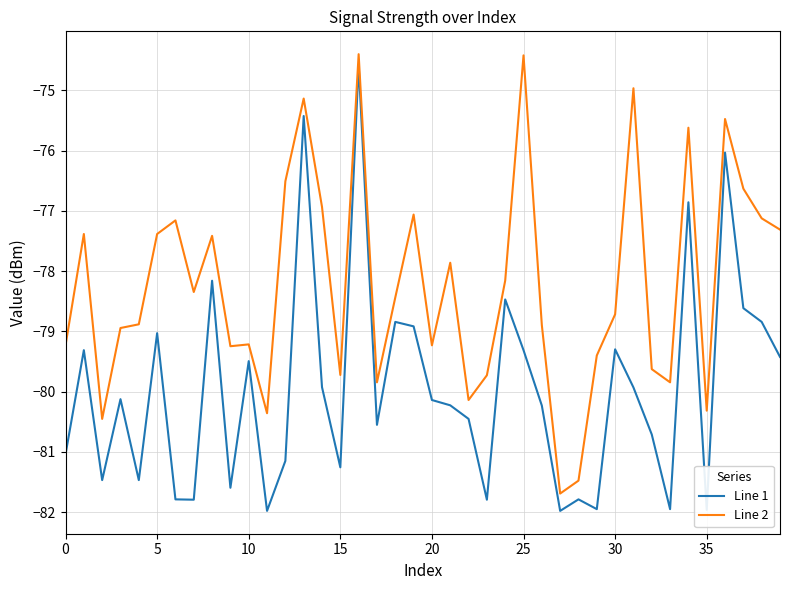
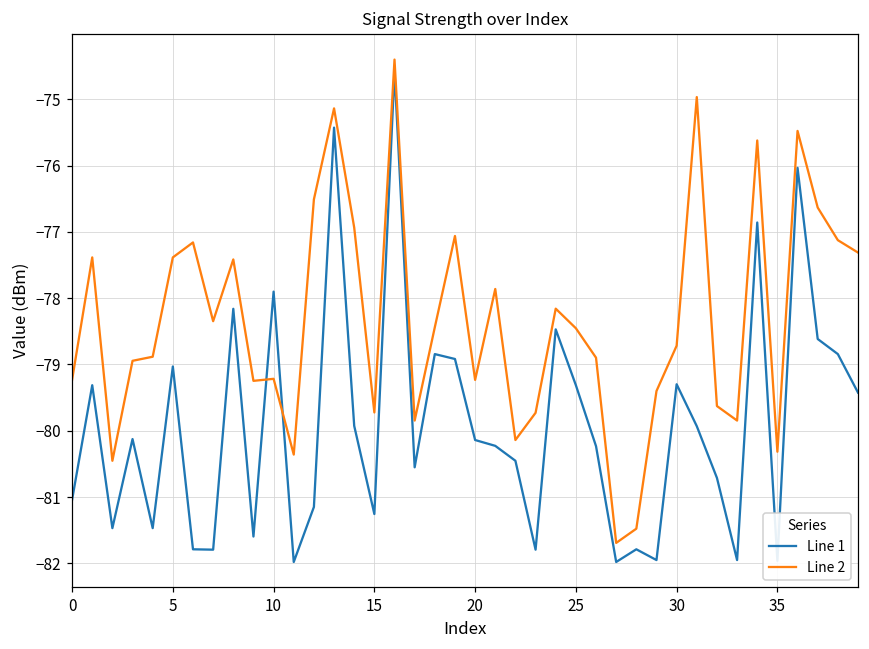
  {
    "Line 1": {
      "0": -81.0,
      "5": -79.0,
-     "10": -79.5,
+     "10": -77.9,
      "15": -81.3,
      "20": -80.1,
      "25": -79.3,
      "30": -79.3
    },
    "Line 2": {
      "0": -79.2,
      "5": -77.4,
      "10": -79.2,
      "15": -79.7,
      "20": -79.2,
-     "25": -74.4,
+     "25": -78.5,
      "30": -78.7,
      "35": -80.3
    }
  }
